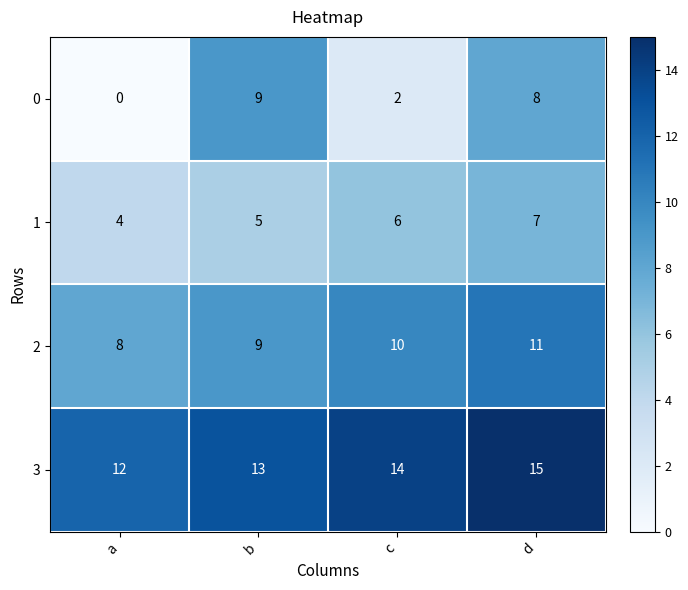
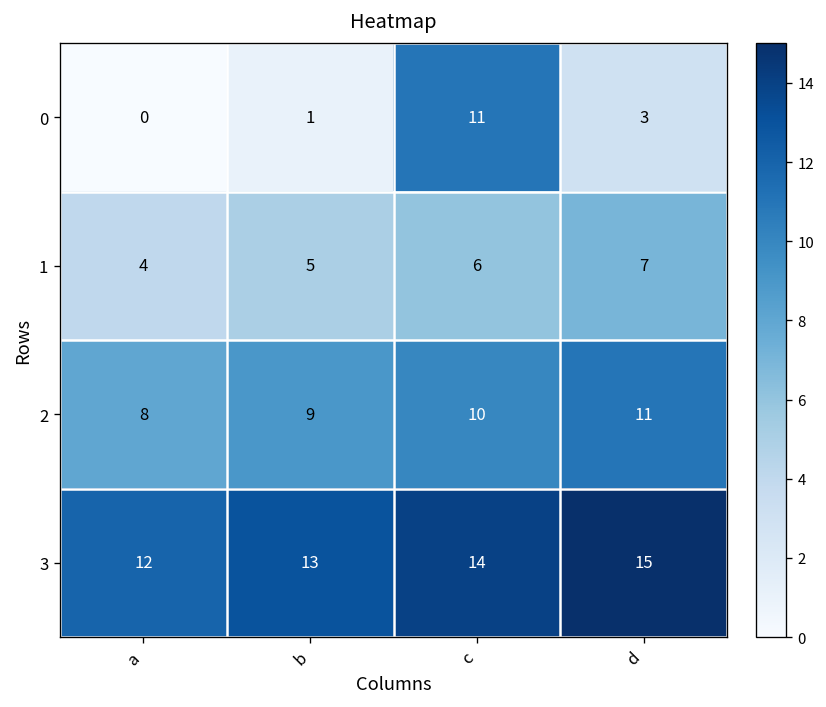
  {
    "0": {
      "a": 0,
-     "b": 9,
-     "c": 2,
-     "d": 8
+     "b": 1,
+     "c": 11,
+     "d": 3
    },
    "1": {
      "a": 4,
      "b": 5,
      "c": 6,
      "d": 7
    },
    "2": {
      "a": 8,
      "b": 9,
      "c": 10,
      "d": 11
    },
    "3": {
      "a": 12,
      "b": 13,
      "c": 14,
      "d": 15
    }
  }
